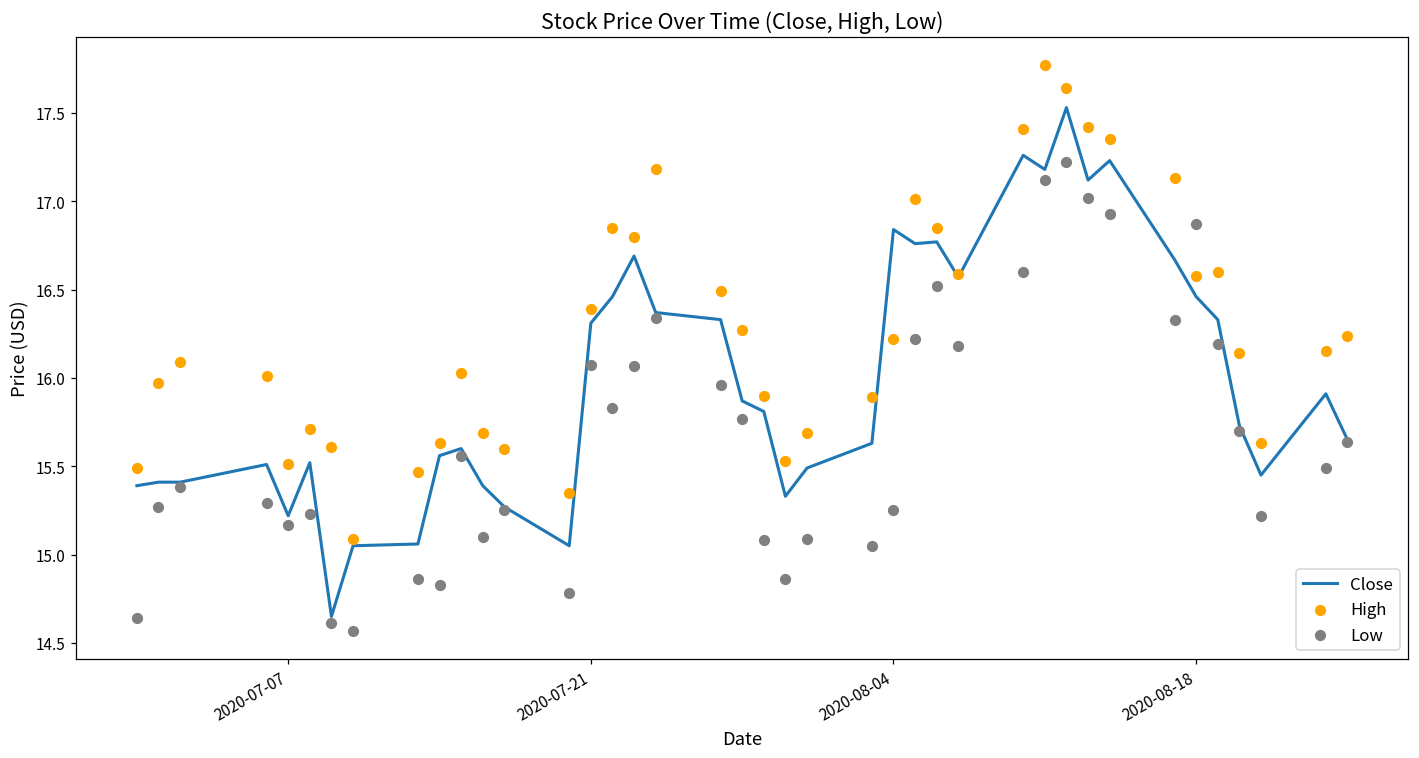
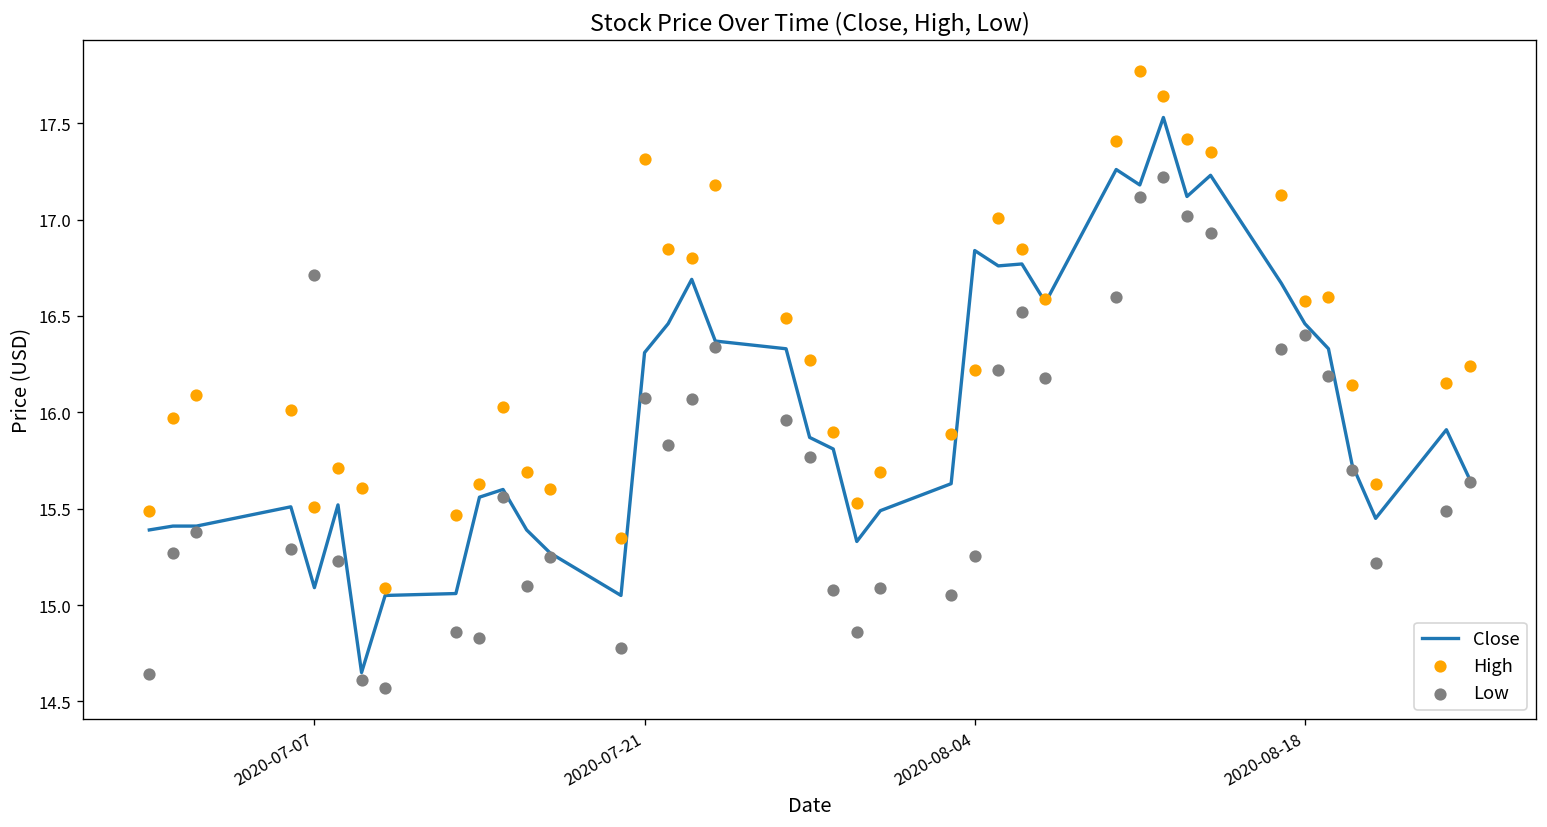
  {
    "Close": {
-     "2020-07-07": 15.22,
+     "2020-07-07": 15.09,
      "2020-07-21": 16.31,
      "2020-08-04": 16.84,
      "2020-08-18": 16.46
    },
    "High": {
-     "2020-07-21": 16.39
+     "2020-07-21": 17.32
    },
    "Low": {
-     "2020-07-07": 15.17,
-     "2020-08-18": 16.87
+     "2020-07-07": 16.71,
+     "2020-08-18": 16.40
    }
  }
